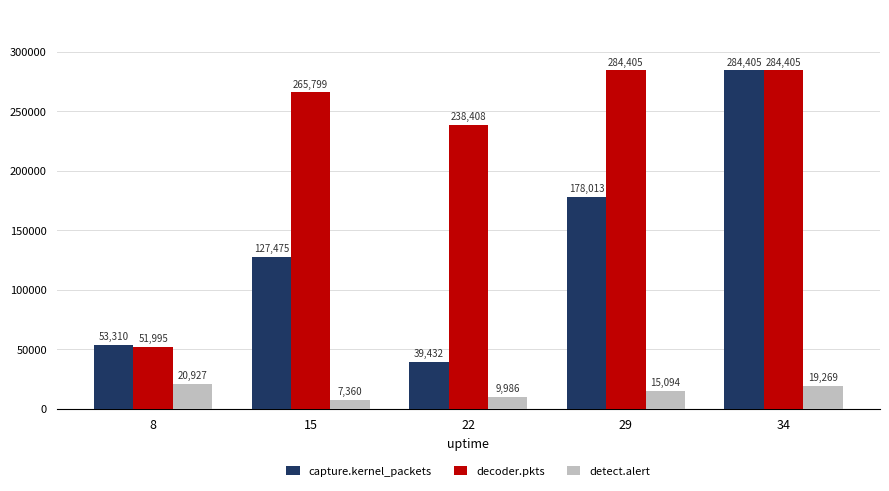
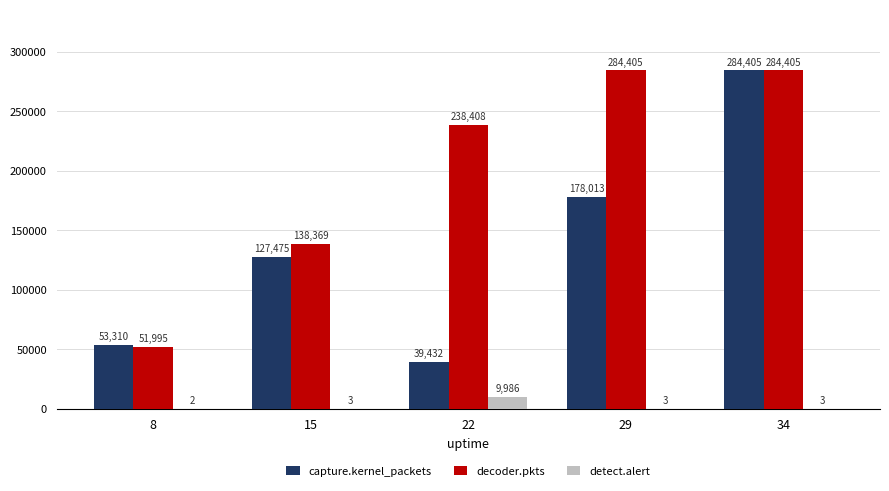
  {
    "capture.kernel_packets": {
      "8": "53,310",
      "15": "127,475",
      "22": "39,432",
      "29": "178,013",
      "34": "284,405"
    },
    "decoder.pkts": {
      "8": "51,995",
-     "15": "265,799",
+     "15": "138,369",
      "22": "238,408",
      "29": "284,405",
      "34": "284,405"
    },
    "detect.alert": {
-     "8": "20,927",
-     "15": "7,360",
+     "8": "2",
+     "15": "3",
      "22": "9,986",
-     "29": "15,094",
-     "34": "19,269"
+     "29": "3",
+     "34": "3"
    }
  }
